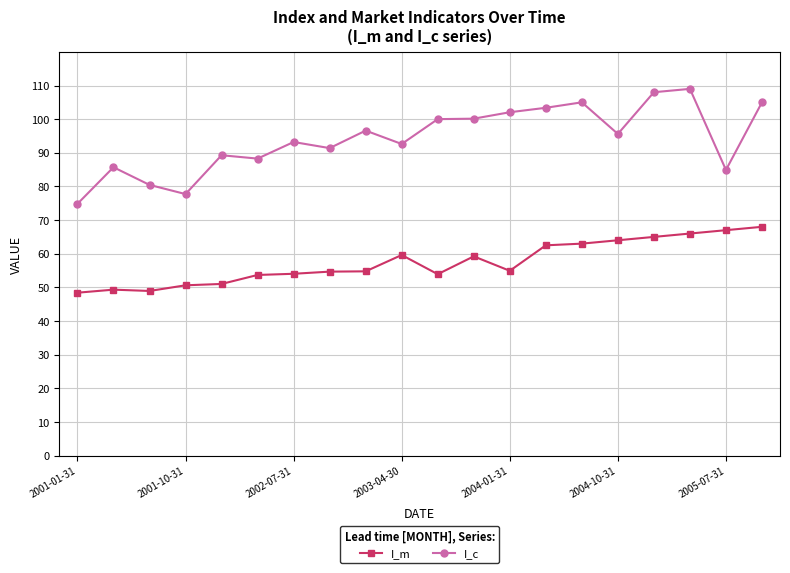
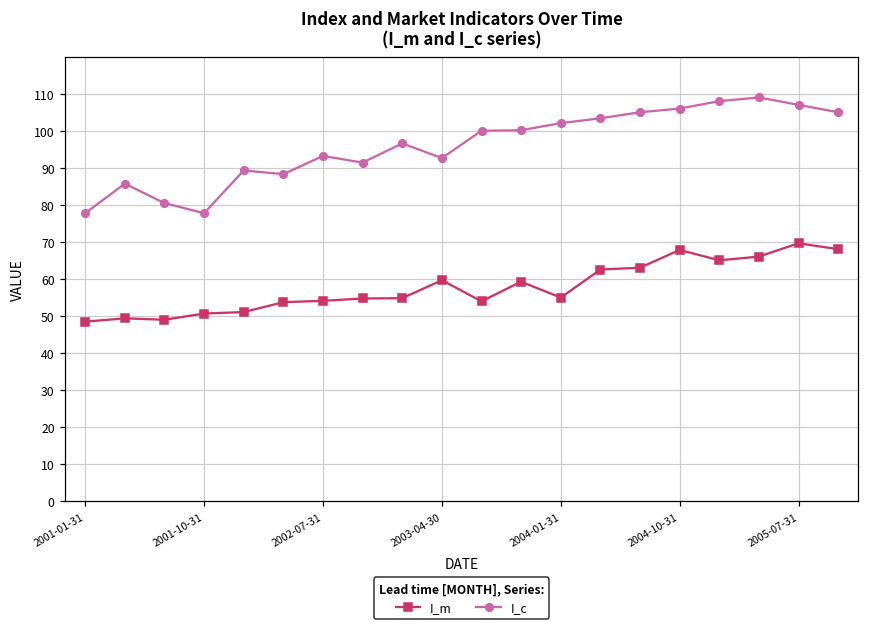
  {
    "I_m": {
      "2001-01-31": 48,
      "2001-10-31": 51,
      "2002-07-31": 54,
      "2003-04-30": 60,
      "2004-01-31": 55,
-     "2004-10-31": 64,
-     "2005-07-31": 67
+     "2004-10-31": 68,
+     "2005-07-31": 70
    },
    "I_c": {
-     "2001-01-31": 75,
+     "2001-01-31": 78,
      "2001-10-31": 78,
      "2002-07-31": 93,
      "2003-04-30": 93,
      "2004-01-31": 102,
-     "2004-10-31": 96,
-     "2005-07-31": 85
+     "2004-10-31": 106,
+     "2005-07-31": 107
    }
  }
